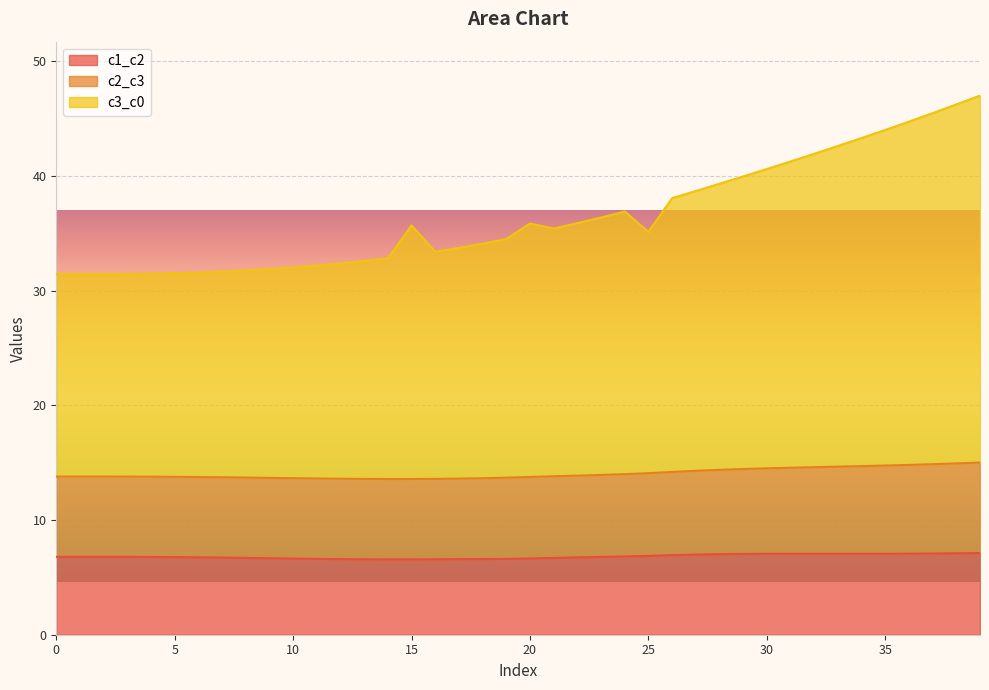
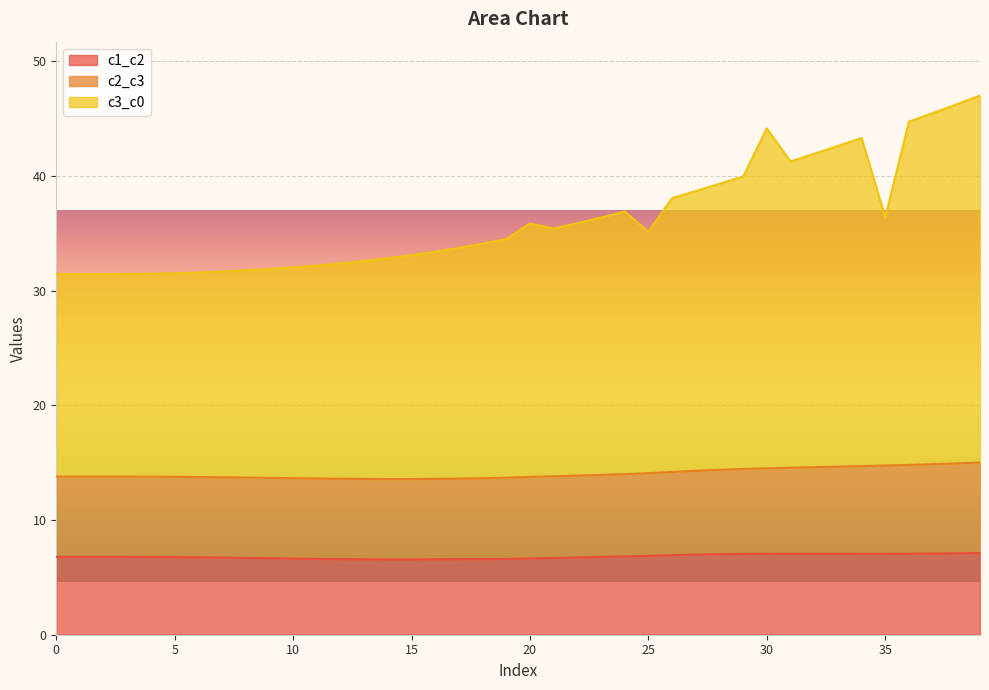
  {
    "c3_c0": {
      "0": 17.7,
      "5": 17.8,
      "10": 18.4,
-     "15": 22.1,
+     "15": 19.5,
      "20": 22.1,
      "25": 21.0,
-     "30": 26.1,
-     "35": 29.3
+     "30": 29.6,
+     "35": 21.6
    }
  }
